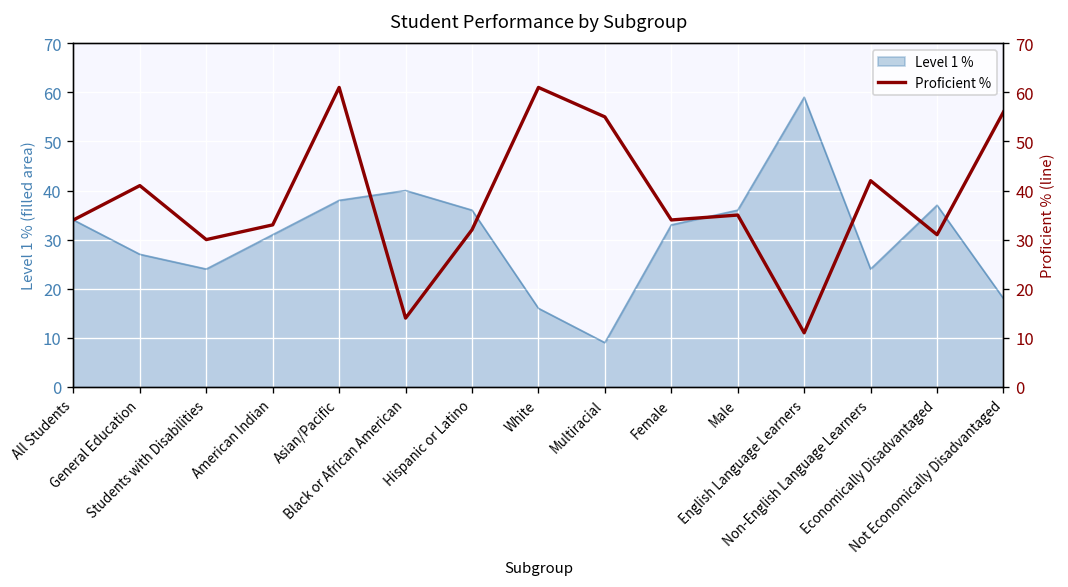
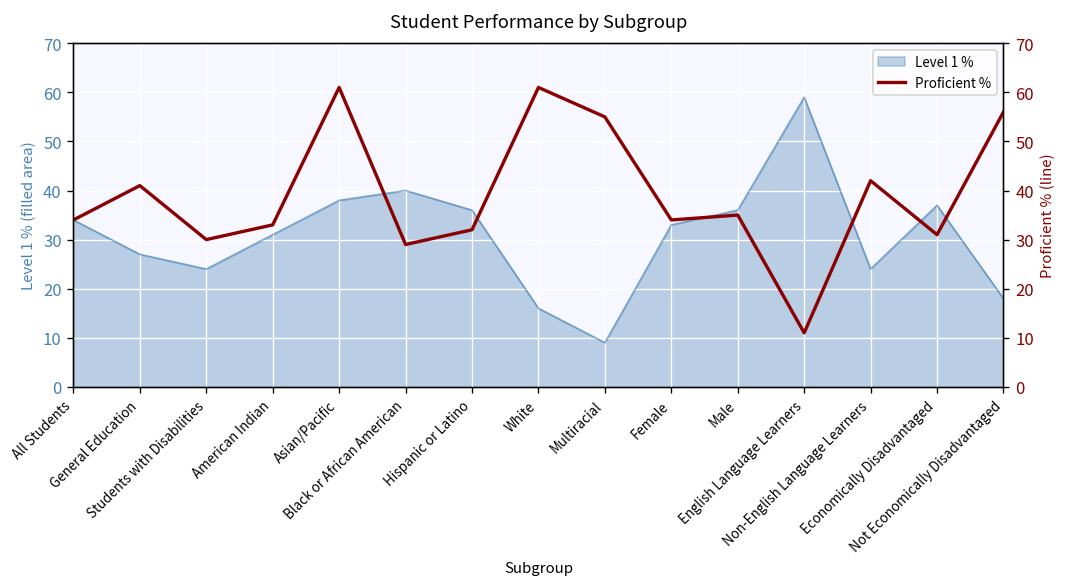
  {
    "Level 1 %": {
      "All Students": 34,
      "General Education": 27,
      "Students with Disabilities": 24,
      "American Indian": 31,
      "Asian/Pacific": 38,
      "Black or African American": 40,
      "Hispanic or Latino": 36,
      "White": 16,
      "Multiracial": 9,
      "Female": 33,
      "Male": 36,
      "English Language Learners": 59,
      "Non-English Language Learners": 24,
      "Economically Disadvantaged": 37,
      "Not Economically Disadvantaged": 18
    },
    "Proficient %": {
      "All Students": 34,
      "General Education": 41,
      "Students with Disabilities": 30,
      "American Indian": 33,
      "Asian/Pacific": 61,
-     "Black or African American": 14,
+     "Black or African American": 29,
      "Hispanic or Latino": 32,
      "White": 61,
      "Multiracial": 55,
      "Female": 34,
      "Male": 35,
      "English Language Learners": 11,
      "Non-English Language Learners": 42,
      "Economically Disadvantaged": 31,
      "Not Economically Disadvantaged": 56
    }
  }
